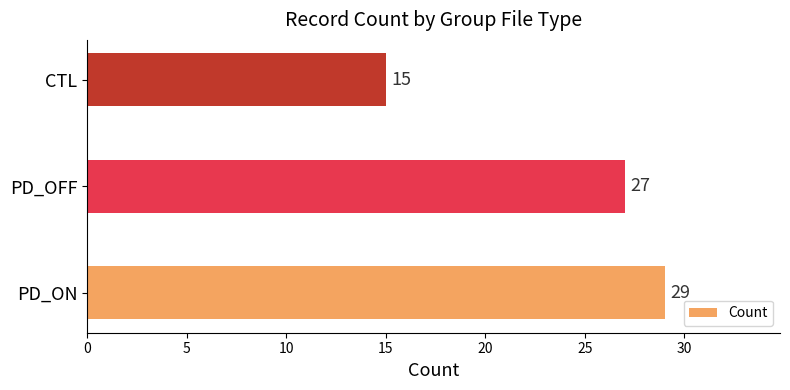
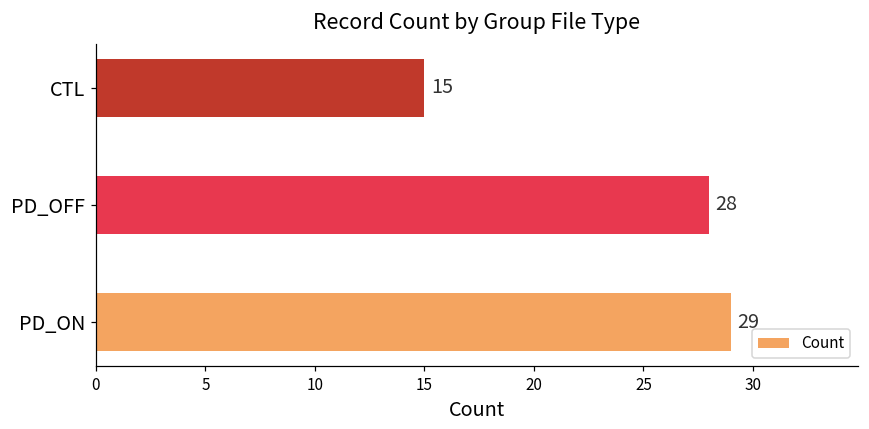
  {
    "CTL": 15,
-   "PD_OFF": 27
+   "PD_OFF": 28
  }
